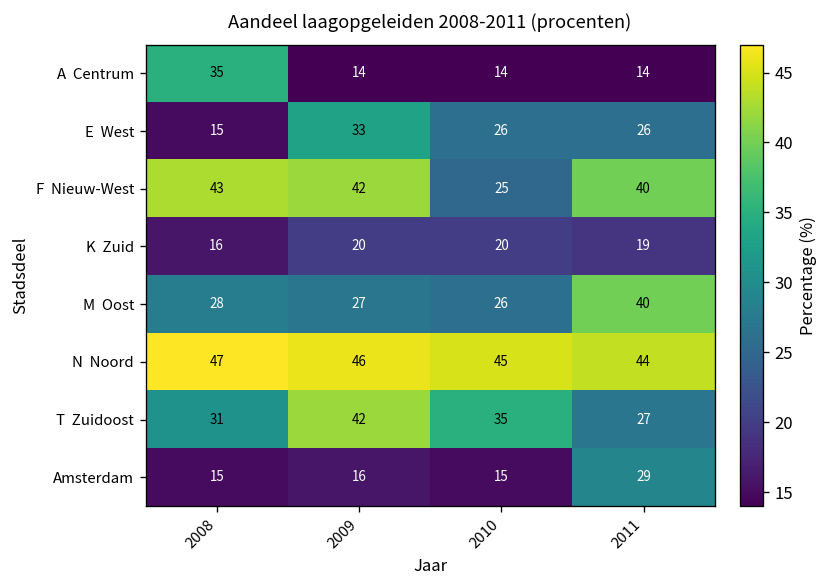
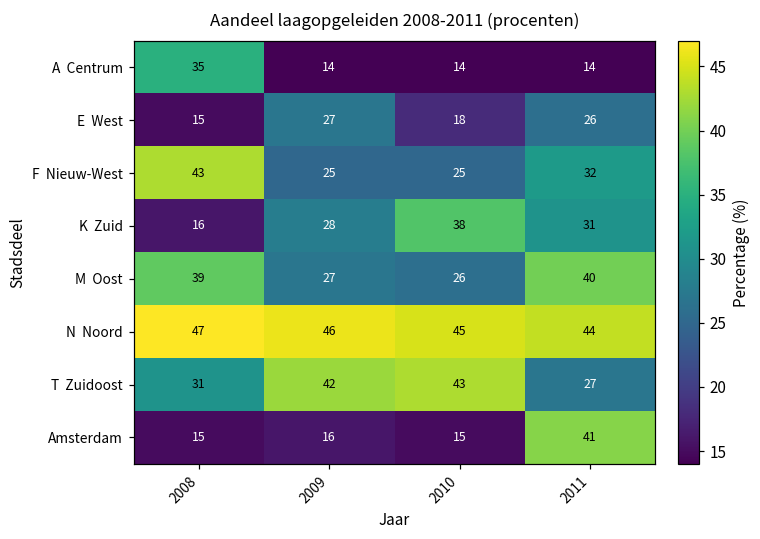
  {
    "A Centrum": {
      "2008": 35,
      "2009": 14,
      "2010": 14,
      "2011": 14
    },
    "E West": {
      "2008": 15,
-     "2009": 33,
-     "2010": 26,
+     "2009": 27,
+     "2010": 18,
      "2011": 26
    },
    "F Nieuw-West": {
      "2008": 43,
-     "2009": 42,
+     "2009": 25,
      "2010": 25,
-     "2011": 40
+     "2011": 32
    },
    "K Zuid": {
      "2008": 16,
-     "2009": 20,
-     "2010": 20,
-     "2011": 19
+     "2009": 28,
+     "2010": 38,
+     "2011": 31
    },
    "M Oost": {
-     "2008": 28,
+     "2008": 39,
      "2009": 27,
      "2010": 26,
      "2011": 40
    },
    "N Noord": {
      "2008": 47,
      "2009": 46,
      "2010": 45,
      "2011": 44
    },
    "T Zuidoost": {
      "2008": 31,
      "2009": 42,
-     "2010": 35,
+     "2010": 43,
      "2011": 27
    },
    "Amsterdam": {
      "2008": 15,
      "2009": 16,
      "2010": 15,
-     "2011": 29
+     "2011": 41
    }
  }
